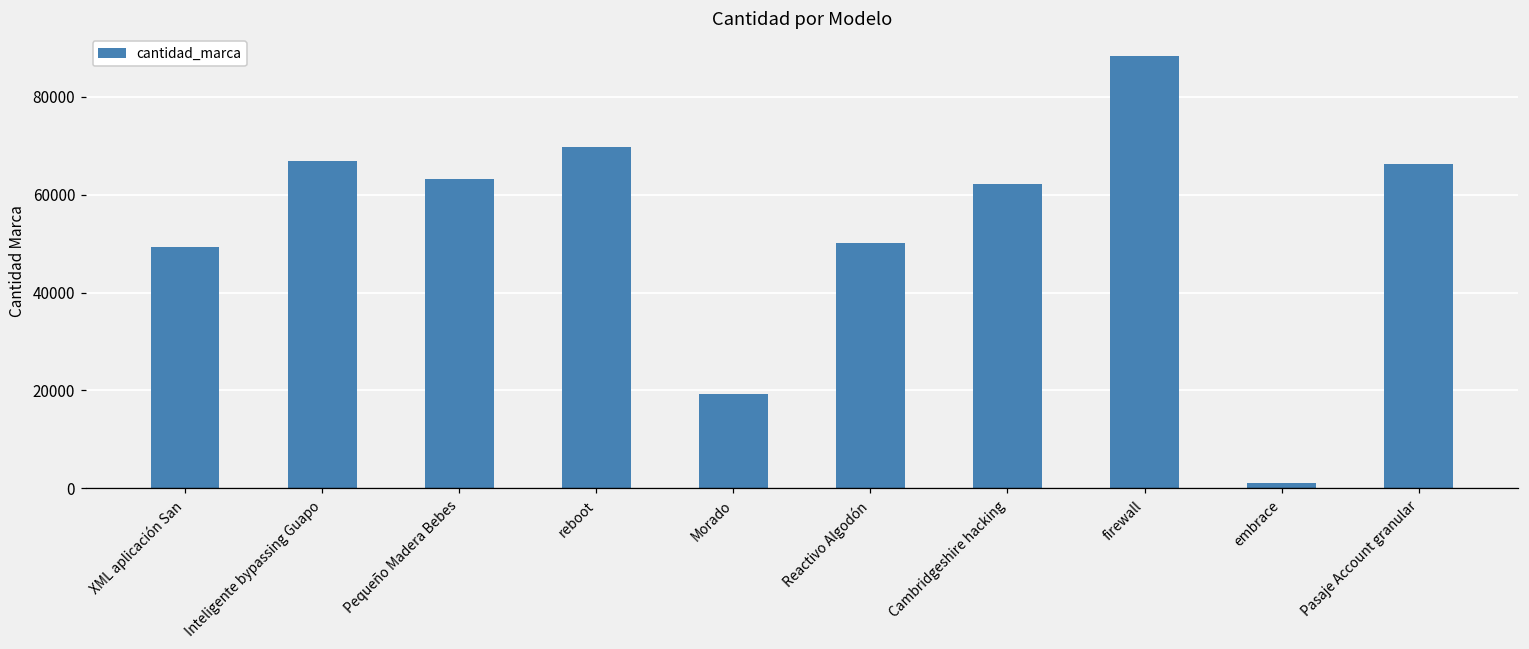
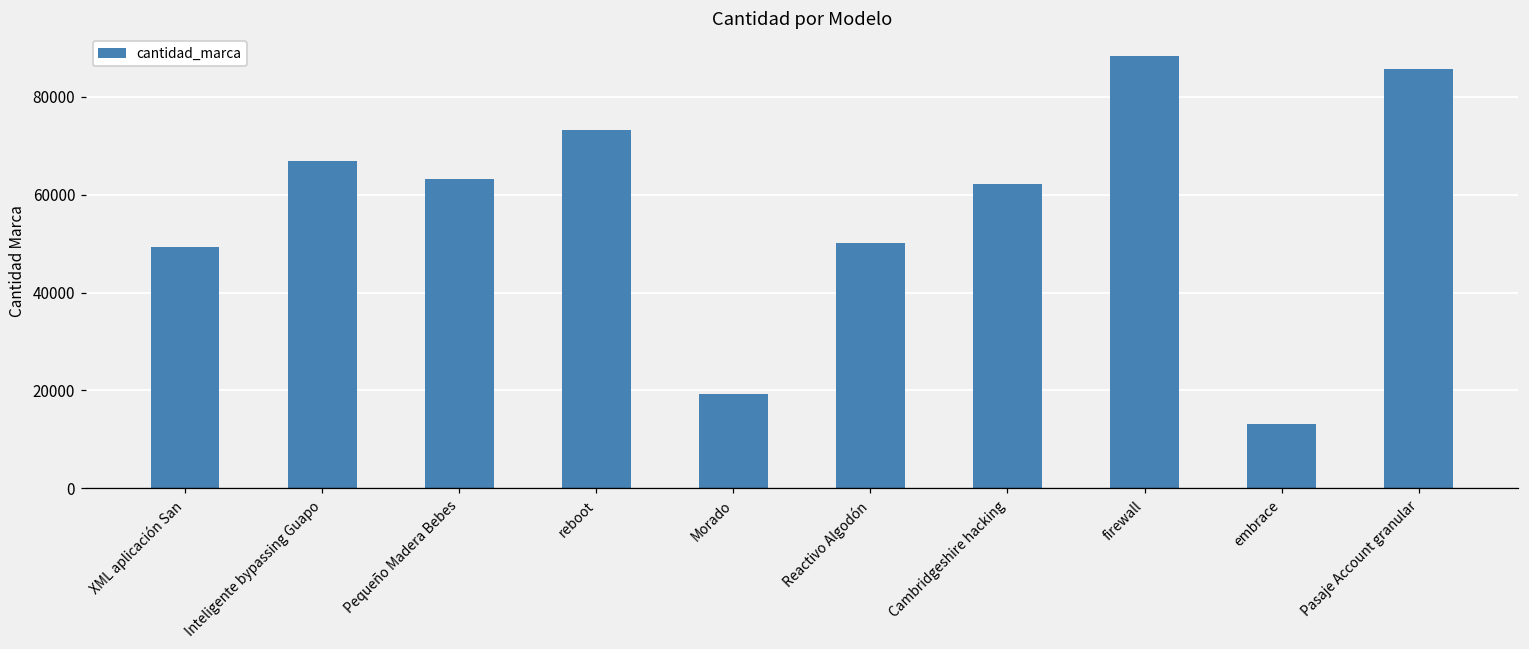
  {
    "XML aplicación San": 49000,
    "Inteligente bypassing Guapo": 67000,
    "Pequeño Madera Bebes": 63000,
-   "reboot": 70000,
+   "reboot": 73000,
    "Morado": 19000,
    "Reactivo Algodón": 50000,
    "Cambridgeshire hacking": 62000,
    "firewall": 88000,
-   "embrace": 1000,
-   "Pasaje Account granular": 66000
+   "embrace": 13000,
+   "Pasaje Account granular": 86000
  }
